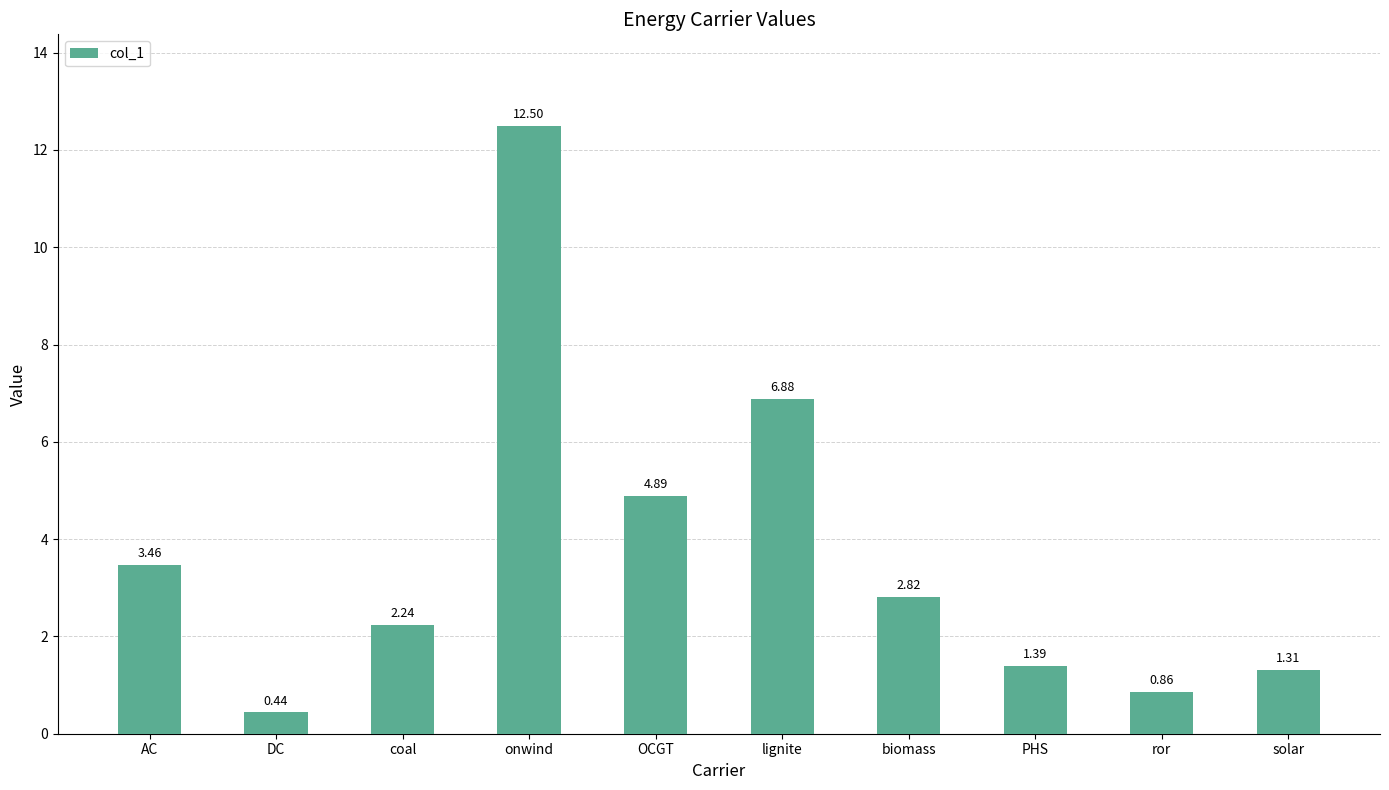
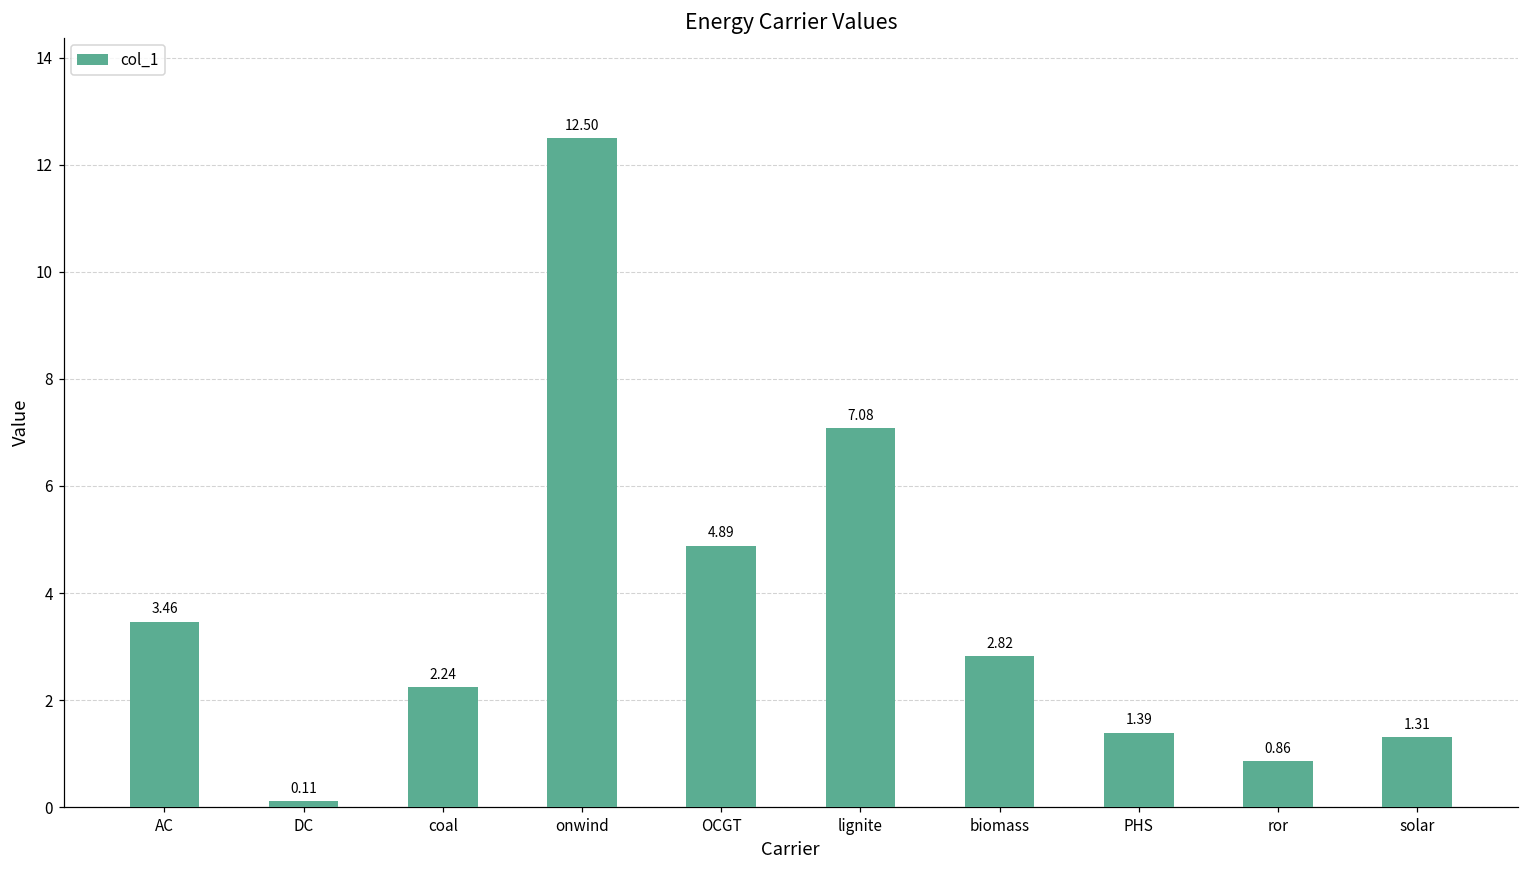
  {
    "AC": 3.46,
-   "DC": 0.44,
+   "DC": 0.11,
    "coal": 2.24,
    "onwind": 12.50,
    "OCGT": 4.89,
-   "lignite": 6.88,
+   "lignite": 7.08,
    "biomass": 2.82,
    "PHS": 1.39,
    "ror": 0.86,
    "solar": 1.31
  }
